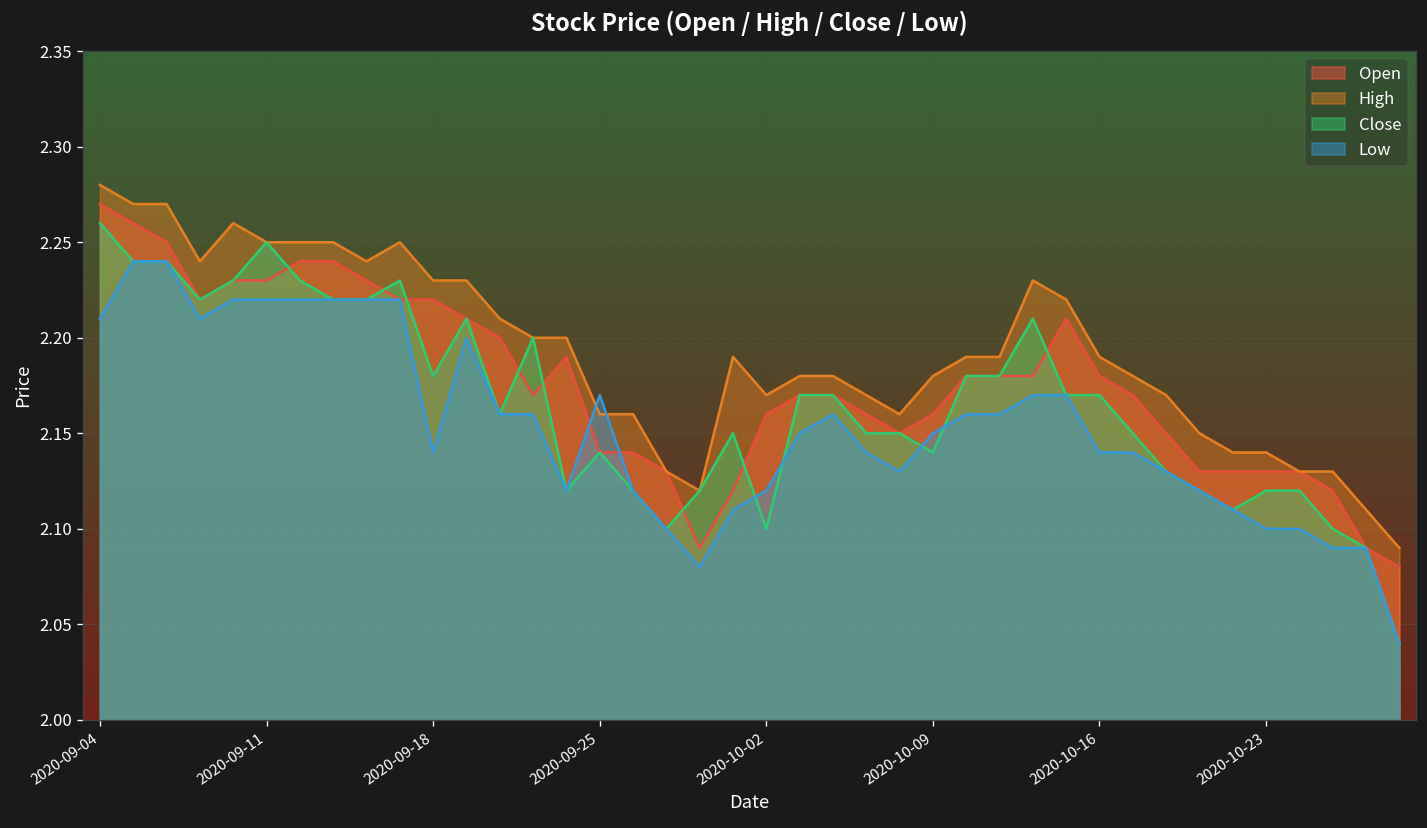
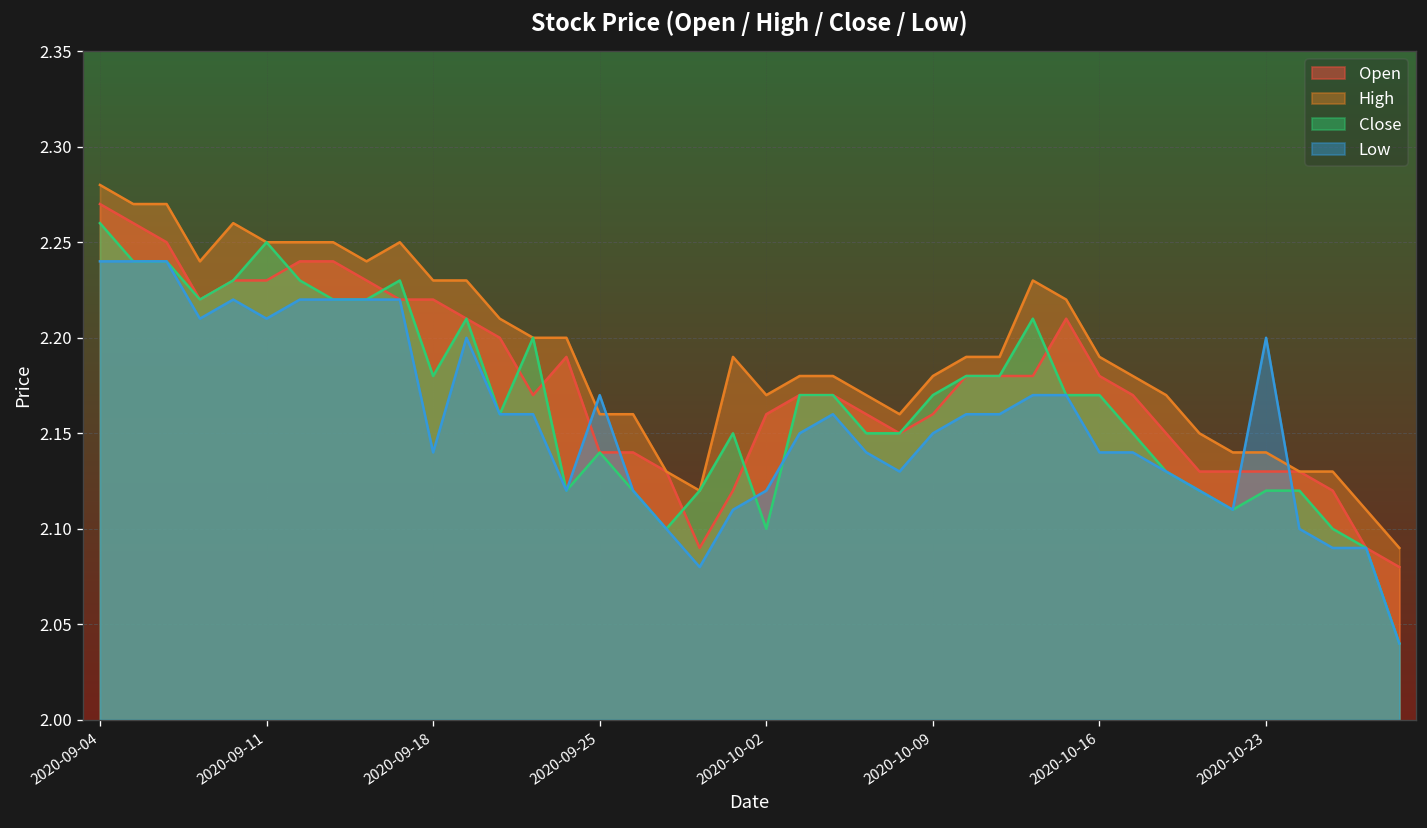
  {
    "Close": {
      "2020-09-04": 2.26,
      "2020-09-18": 2.18,
      "2020-10-02": 2.10,
-     "2020-10-09": 2.14,
+     "2020-10-09": 2.17,
      "2020-10-16": 2.17,
      "2020-10-23": 2.12
    },
    "Low": {
-     "2020-09-04": 2.21,
-     "2020-09-11": 2.22,
+     "2020-09-04": 2.24,
+     "2020-09-11": 2.21,
      "2020-09-18": 2.14,
      "2020-09-25": 2.17,
      "2020-10-02": 2.12,
      "2020-10-09": 2.15,
      "2020-10-16": 2.14,
-     "2020-10-23": 2.1
+     "2020-10-23": 2.2
    }
  }
